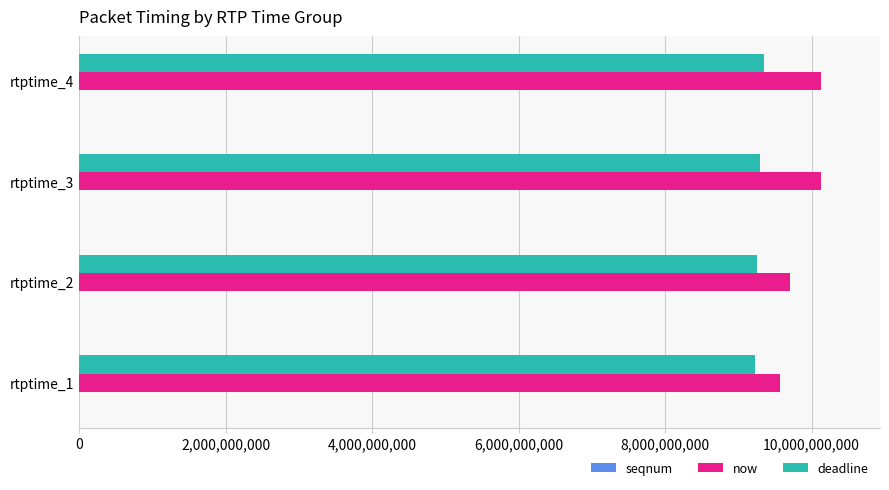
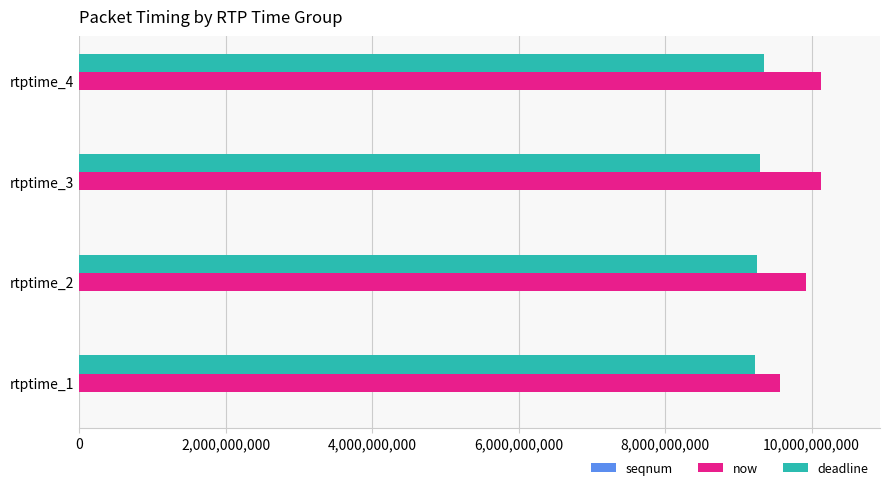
  {
    "seqnum": {
      "rtptime_1": "0"
    },
    "now": {
      "rtptime_4": "10,100,000,000",
      "rtptime_3": "10,100,000,000",
-     "rtptime_2": "9,700,000,000",
+     "rtptime_2": "9,900,000,000",
      "rtptime_1": "9,600,000,000"
    },
    "deadline": {
      "rtptime_4": "9,300,000,000",
      "rtptime_3": "9,300,000,000",
      "rtptime_2": "9,300,000,000",
      "rtptime_1": "9,200,000,000"
    }
  }
